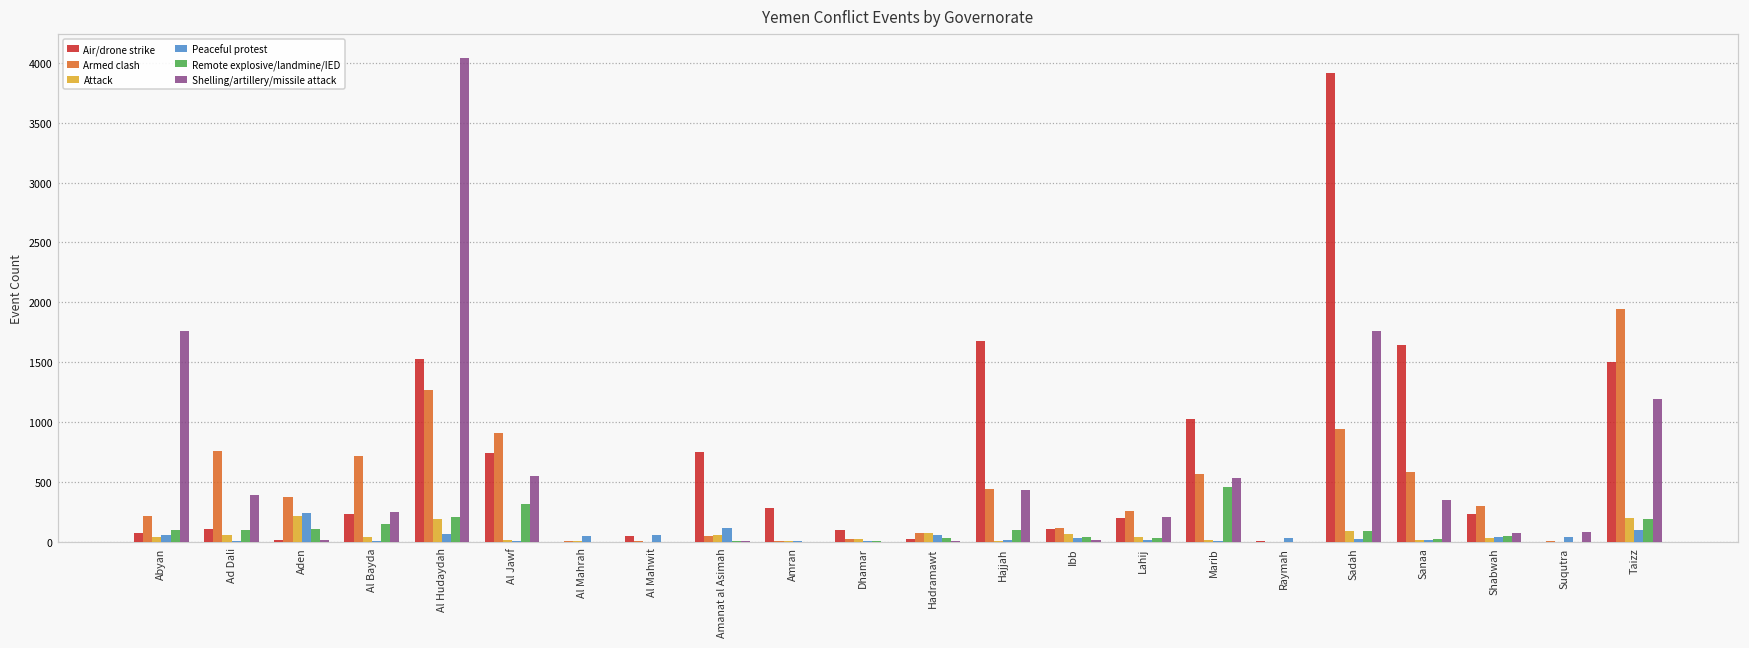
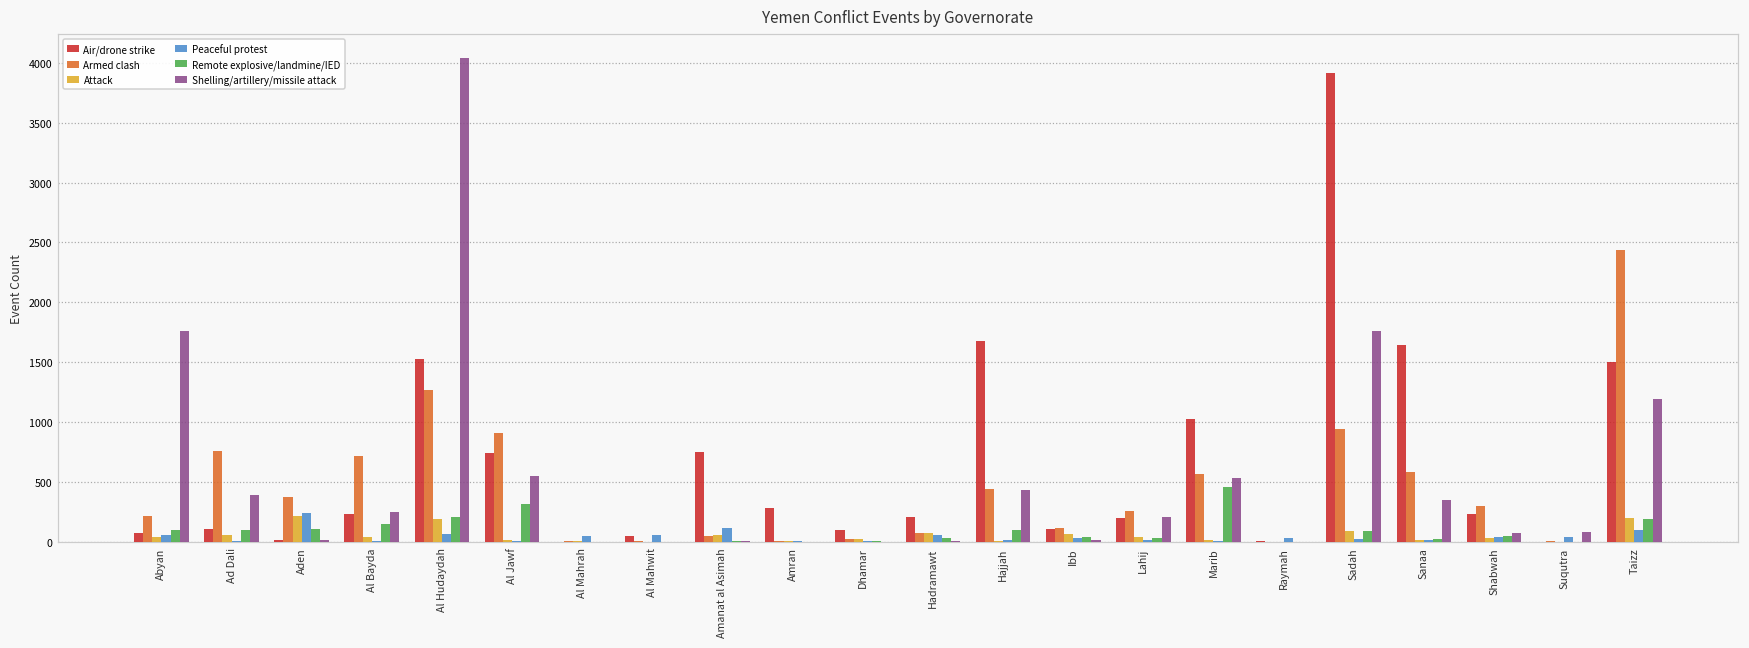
  {
    "Air/drone strike": {
      "Abyan": 70,
      "Ad Dali": 110,
      "Al Bayda": 230,
      "Al Hudaydah": 1530,
      "Al Jawf": 740,
      "Al Mahwit": 50,
      "Amanat al Asimah": 750,
      "Amran": 280,
      "Dhamar": 100,
-     "Hadramawt": 20,
+     "Hadramawt": 210,
      "Hajjah": 1680,
      "Ibb": 110,
      "Lahij": 200,
      "Marib": 1020,
      "Sadah": 3920,
      "Sanaa": 1640,
      "Shabwah": 240,
      "Suqutra": 0,
      "Taizz": 1500
    },
    "Armed clash": {
      "Abyan": 220,
      "Ad Dali": 760,
      "Aden": 380,
      "Al Bayda": 720,
      "Al Hudaydah": 1270,
      "Al Jawf": 910,
      "Amanat al Asimah": 50,
      "Dhamar": 20,
      "Hadramawt": 80,
      "Hajjah": 440,
      "Ibb": 110,
      "Lahij": 260,
      "Marib": 570,
      "Sadah": 940,
      "Sanaa": 590,
      "Shabwah": 300,
-     "Taizz": 1940
+     "Taizz": 2440
    },
    "Attack": {
      "Abyan": 40,
      "Ad Dali": 60,
      "Aden": 220,
      "Al Bayda": 40,
      "Al Hudaydah": 190,
      "Amanat al Asimah": 60,
      "Dhamar": 30,
      "Hadramawt": 80,
      "Ibb": 70,
      "Lahij": 40,
      "Sadah": 90,
      "Shabwah": 30,
      "Suqutra": 0,
      "Taizz": 200
    },
    "Peaceful protest": {
      "Abyan": 60,
      "Aden": 250,
      "Al Hudaydah": 70,
      "Al Mahrah": 50,
      "Al Mahwit": 60,
      "Amanat al Asimah": 120,
      "Hadramawt": 60,
      "Ibb": 30,
      "Raymah": 40,
      "Sadah": 20,
      "Shabwah": 40,
      "Suqutra": 40,
      "Taizz": 100
    },
    "Remote explosive/landmine/IED": {
      "Abyan": 100,
      "Ad Dali": 100,
      "Aden": 110,
      "Al Bayda": 150,
      "Al Hudaydah": 210,
      "Al Jawf": 320,
      "Al Mahrah": 0,
      "Hadramawt": 40,
      "Hajjah": 100,
      "Ibb": 40,
      "Lahij": 30,
      "Marib": 460,
      "Raymah": 0,
      "Sadah": 90,
      "Sanaa": 30,
      "Shabwah": 50,
      "Suqutra": 0,
      "Taizz": 190
    },
    "Shelling/artillery/missile attack": {
      "Abyan": 1760,
      "Ad Dali": 400,
      "Al Bayda": 250,
      "Al Hudaydah": 4040,
      "Al Jawf": 550,
      "Al Mahwit": 0,
      "Hajjah": 430,
      "Lahij": 210,
      "Marib": 530,
      "Raymah": 0,
      "Sadah": 1760,
      "Sanaa": 350,
      "Shabwah": 80,
      "Suqutra": 80,
      "Taizz": 1190
    }
  }
